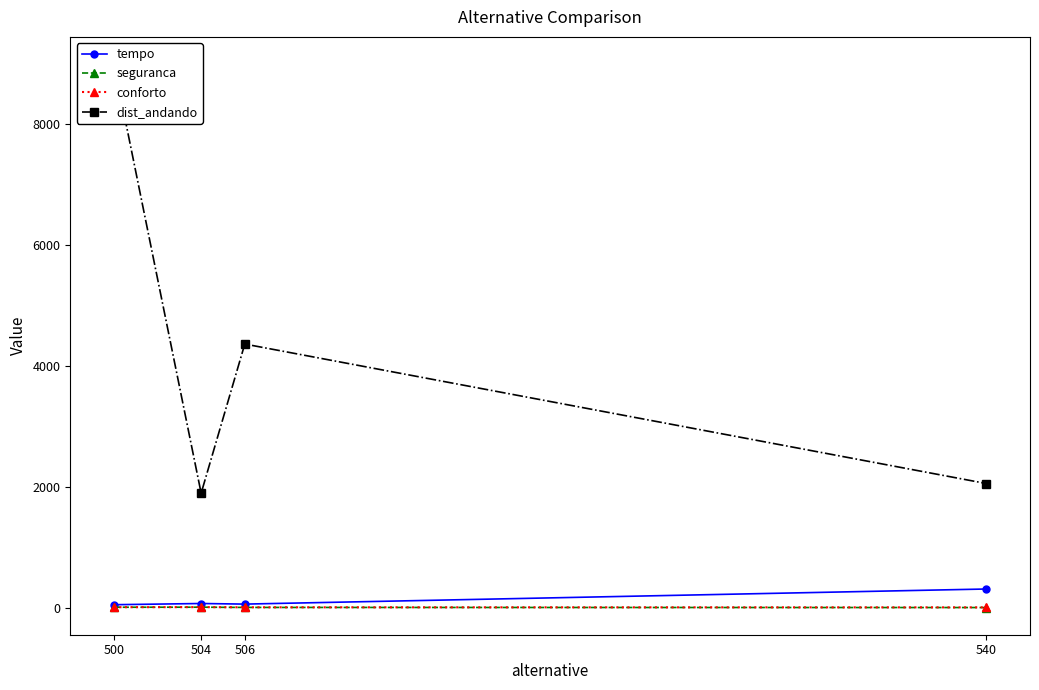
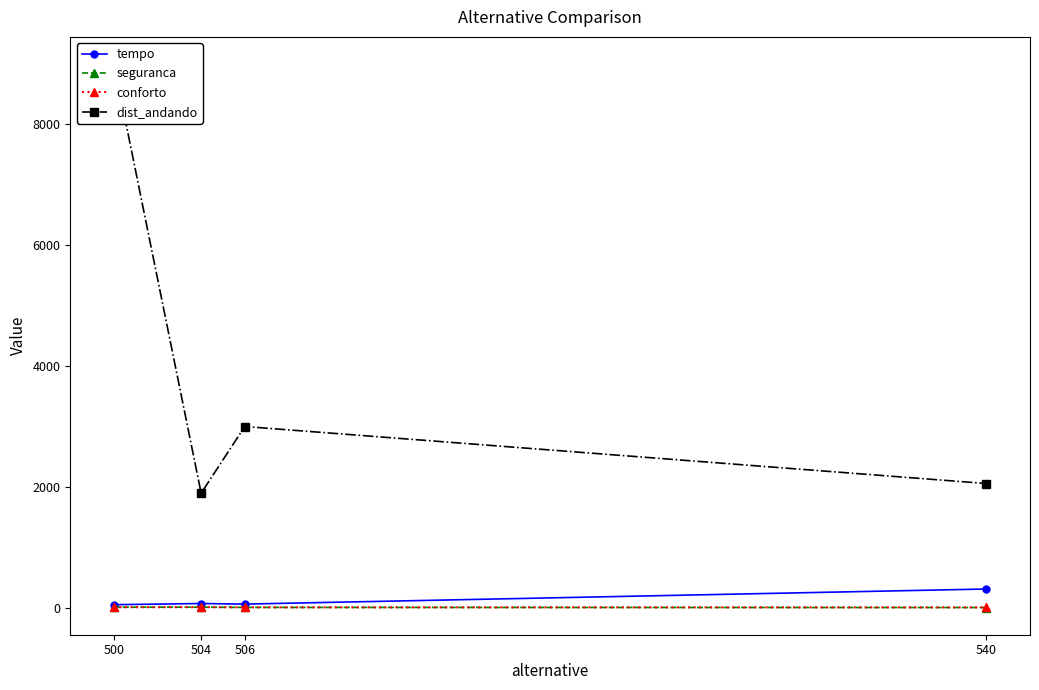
  {
    "tempo": {
      "504": 100,
      "506": 100,
      "540": 300
    },
    "dist_andando": {
      "504": 1900,
-     "506": 4400,
+     "506": 3000,
      "540": 2100
    }
  }
